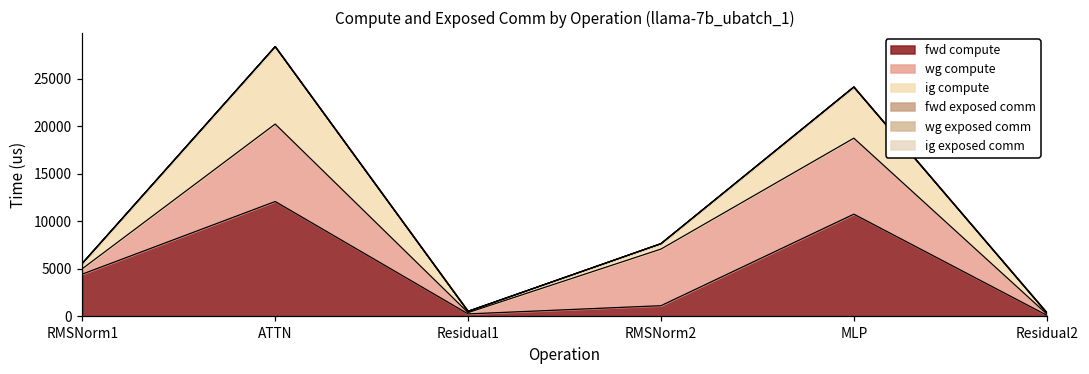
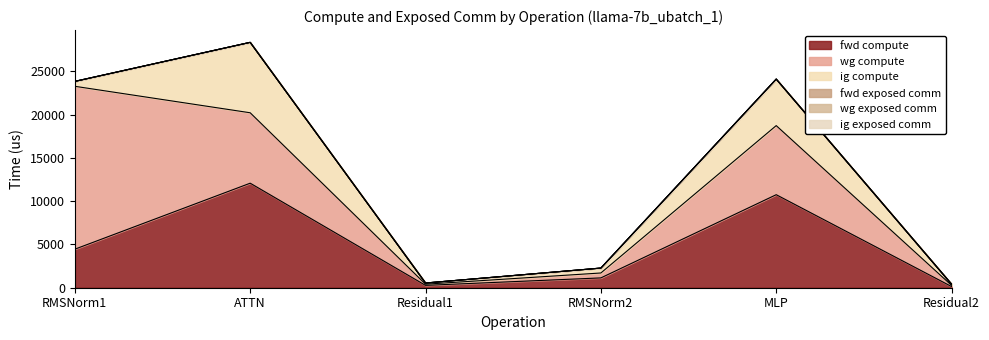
  {
    "fwd compute": {
      "RMSNorm1": 4000,
      "ATTN": 12000,
      "RMSNorm2": 1000,
      "MLP": 11000
    },
    "wg compute": {
-     "RMSNorm1": 1000,
+     "RMSNorm1": 19000,
      "ATTN": 8000,
-     "RMSNorm2": 6000,
+     "RMSNorm2": 1000,
      "MLP": 8000
    }
  }
